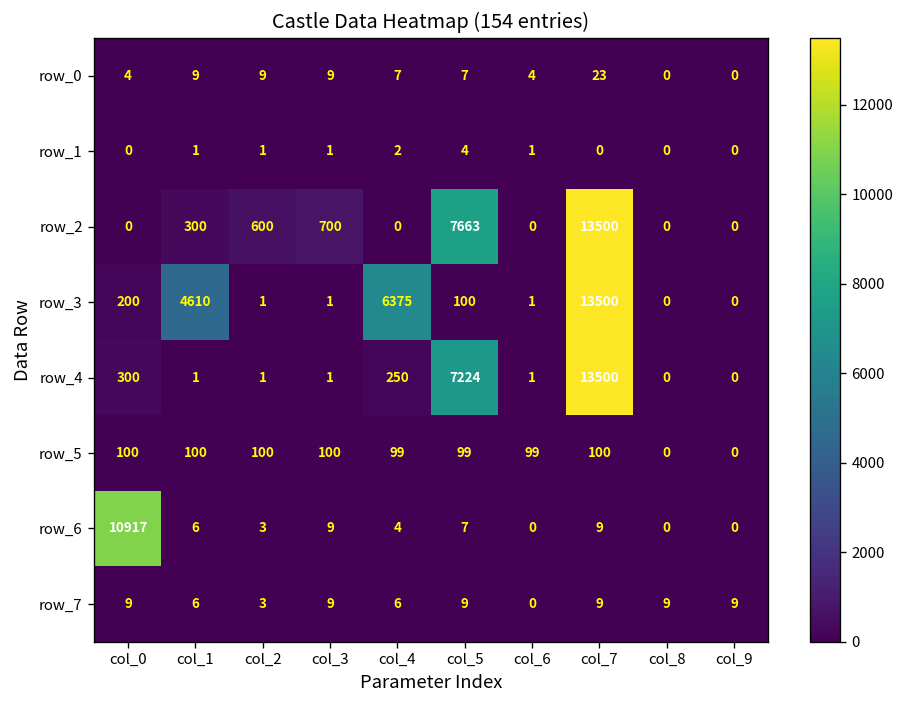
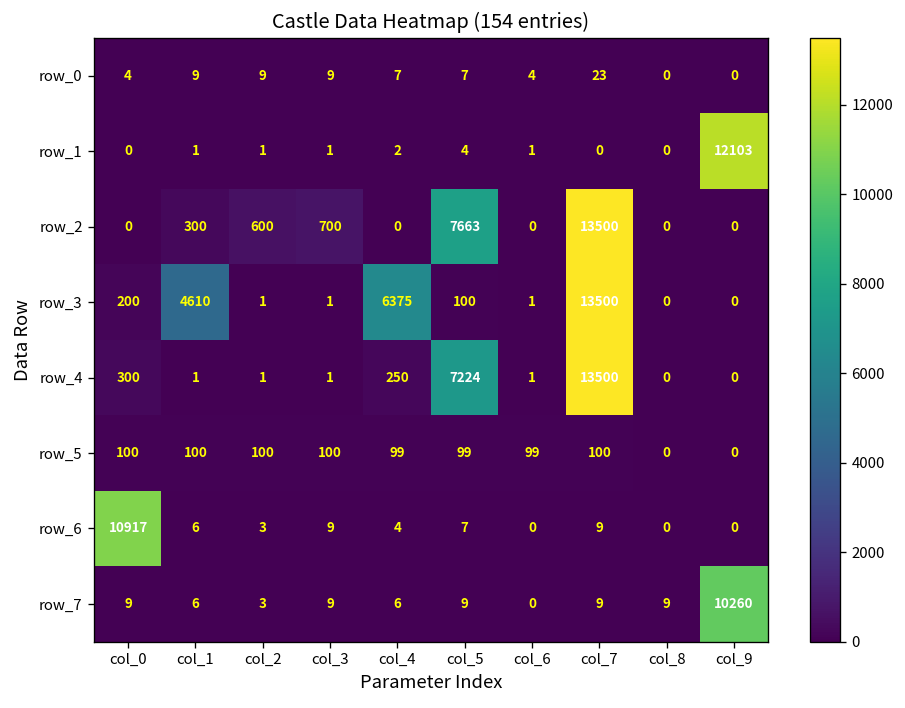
  {
    "row_0": {
      "col_0": 4,
      "col_1": 9,
      "col_2": 9,
      "col_3": 9,
      "col_4": 7,
      "col_5": 7,
      "col_6": 4,
      "col_7": 23,
      "col_8": 0,
      "col_9": 0
    },
    "row_1": {
      "col_0": 0,
      "col_1": 1,
      "col_2": 1,
      "col_3": 1,
      "col_4": 2,
      "col_5": 4,
      "col_6": 1,
      "col_7": 0,
      "col_8": 0,
-     "col_9": 0
+     "col_9": 12103
    },
    "row_2": {
      "col_0": 0,
      "col_1": 300,
      "col_2": 600,
      "col_3": 700,
      "col_4": 0,
      "col_5": 7663,
      "col_6": 0,
      "col_7": 13500,
      "col_8": 0,
      "col_9": 0
    },
    "row_3": {
      "col_0": 200,
      "col_1": 4610,
      "col_2": 1,
      "col_3": 1,
      "col_4": 6375,
      "col_5": 100,
      "col_6": 1,
      "col_7": 13500,
      "col_8": 0,
      "col_9": 0
    },
    "row_4": {
      "col_0": 300,
      "col_1": 1,
      "col_2": 1,
      "col_3": 1,
      "col_4": 250,
      "col_5": 7224,
      "col_6": 1,
      "col_7": 13500,
      "col_8": 0,
      "col_9": 0
    },
    "row_5": {
      "col_0": 100,
      "col_1": 100,
      "col_2": 100,
      "col_3": 100,
      "col_4": 99,
      "col_5": 99,
      "col_6": 99,
      "col_7": 100,
      "col_8": 0,
      "col_9": 0
    },
    "row_6": {
      "col_0": 10917,
      "col_1": 6,
      "col_2": 3,
      "col_3": 9,
      "col_4": 4,
      "col_5": 7,
      "col_6": 0,
      "col_7": 9,
      "col_8": 0,
      "col_9": 0
    },
    "row_7": {
      "col_0": 9,
      "col_1": 6,
      "col_2": 3,
      "col_3": 9,
      "col_4": 6,
      "col_5": 9,
      "col_6": 0,
      "col_7": 9,
      "col_8": 9,
-     "col_9": 9
+     "col_9": 10260
    }
  }
